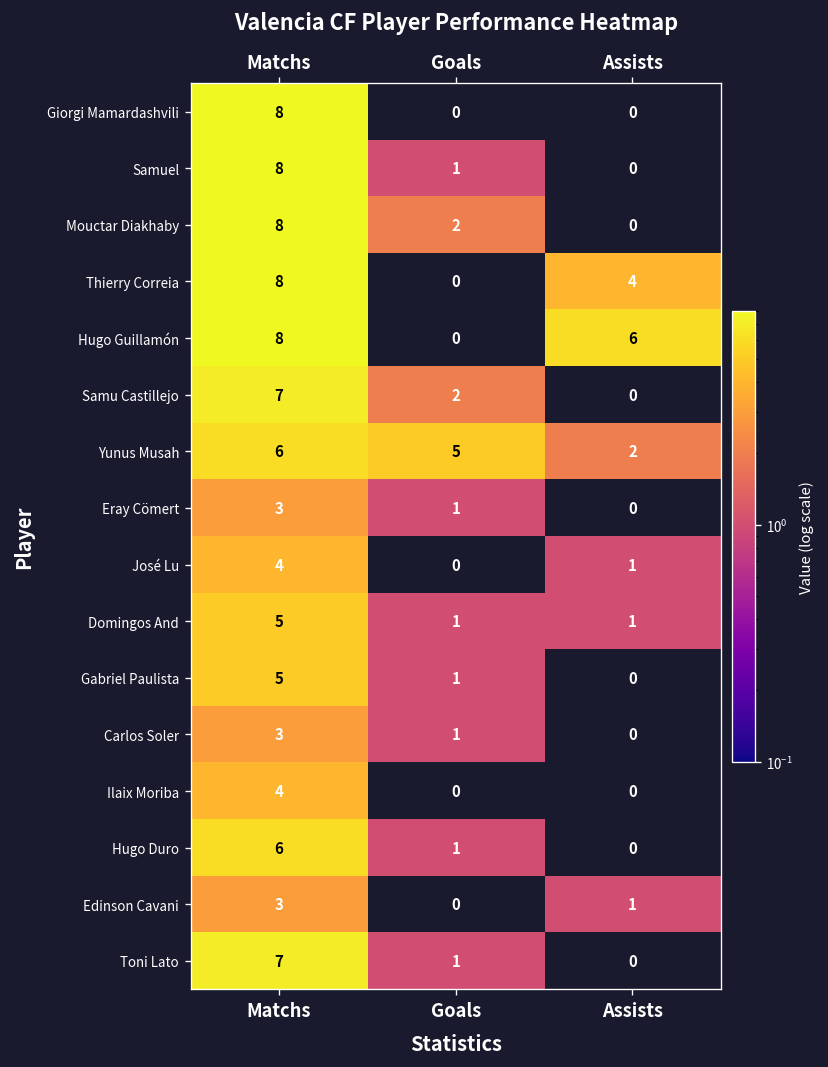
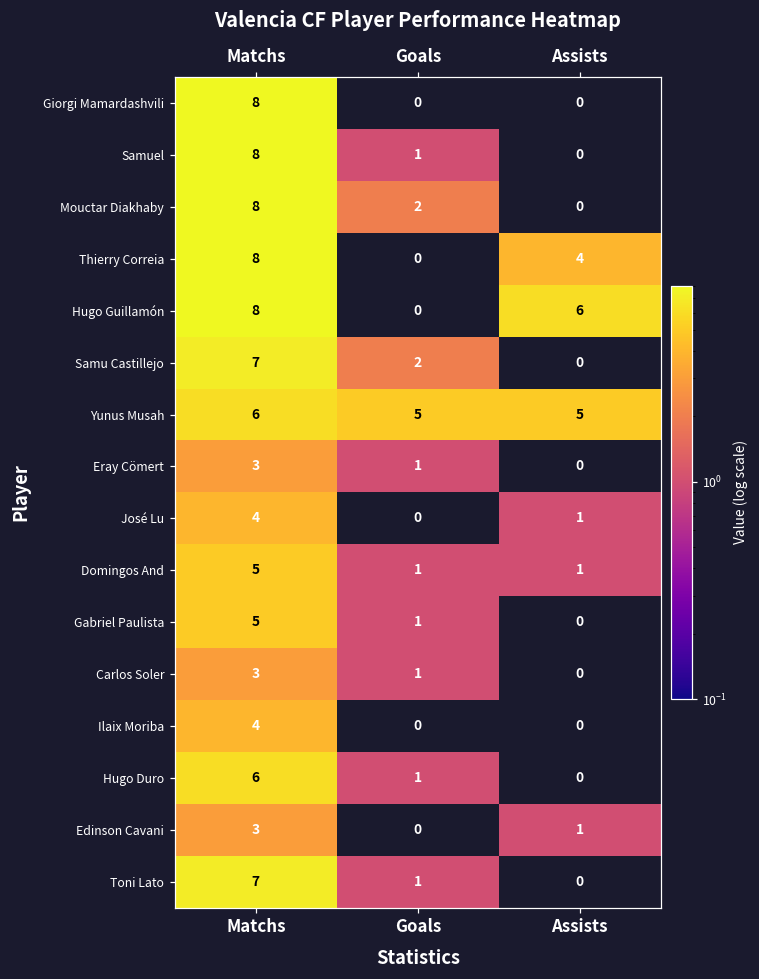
  {
    "Giorgi Mamardashvili": {
      "Matchs": 8,
      "Goals": 0,
      "Assists": 0
    },
    "Samuel": {
      "Matchs": 8,
      "Goals": 1,
      "Assists": 0
    },
    "Mouctar Diakhaby": {
      "Matchs": 8,
      "Goals": 2,
      "Assists": 0
    },
    "Thierry Correia": {
      "Matchs": 8,
      "Goals": 0,
      "Assists": 4
    },
    "Hugo Guillamón": {
      "Matchs": 8,
      "Goals": 0,
      "Assists": 6
    },
    "Samu Castillejo": {
      "Matchs": 7,
      "Goals": 2,
      "Assists": 0
    },
    "Yunus Musah": {
      "Matchs": 6,
      "Goals": 5,
-     "Assists": 2
+     "Assists": 5
    },
    "Eray Cömert": {
      "Matchs": 3,
      "Goals": 1,
      "Assists": 0
    },
    "José Lu": {
      "Matchs": 4,
      "Goals": 0,
      "Assists": 1
    },
    "Domingos And": {
      "Matchs": 5,
      "Goals": 1,
      "Assists": 1
    },
    "Gabriel Paulista": {
      "Matchs": 5,
      "Goals": 1,
      "Assists": 0
    },
    "Carlos Soler": {
      "Matchs": 3,
      "Goals": 1,
      "Assists": 0
    },
    "Ilaix Moriba": {
      "Matchs": 4,
      "Goals": 0,
      "Assists": 0
    },
    "Hugo Duro": {
      "Matchs": 6,
      "Goals": 1,
      "Assists": 0
    },
    "Edinson Cavani": {
      "Matchs": 3,
      "Goals": 0,
      "Assists": 1
    },
    "Toni Lato": {
      "Matchs": 7,
      "Goals": 1,
      "Assists": 0
    }
  }
